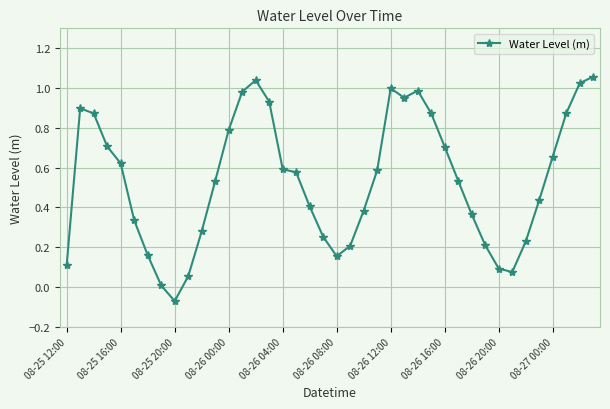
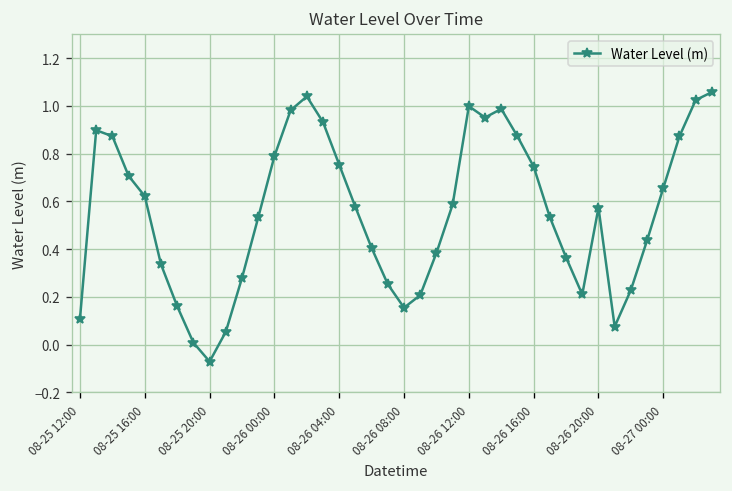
  {
    "08-25 12:00": 0.11,
    "08-25 16:00": 0.62,
    "08-25 20:00": -0.07,
    "08-26 00:00": 0.79,
-   "08-26 04:00": 0.59,
+   "08-26 04:00": 0.75,
    "08-26 08:00": 0.15,
    "08-26 12:00": 1.00,
-   "08-26 16:00": 0.70,
-   "08-26 20:00": 0.09,
+   "08-26 16:00": 0.75,
+   "08-26 20:00": 0.57,
    "08-27 00:00": 0.66
  }
